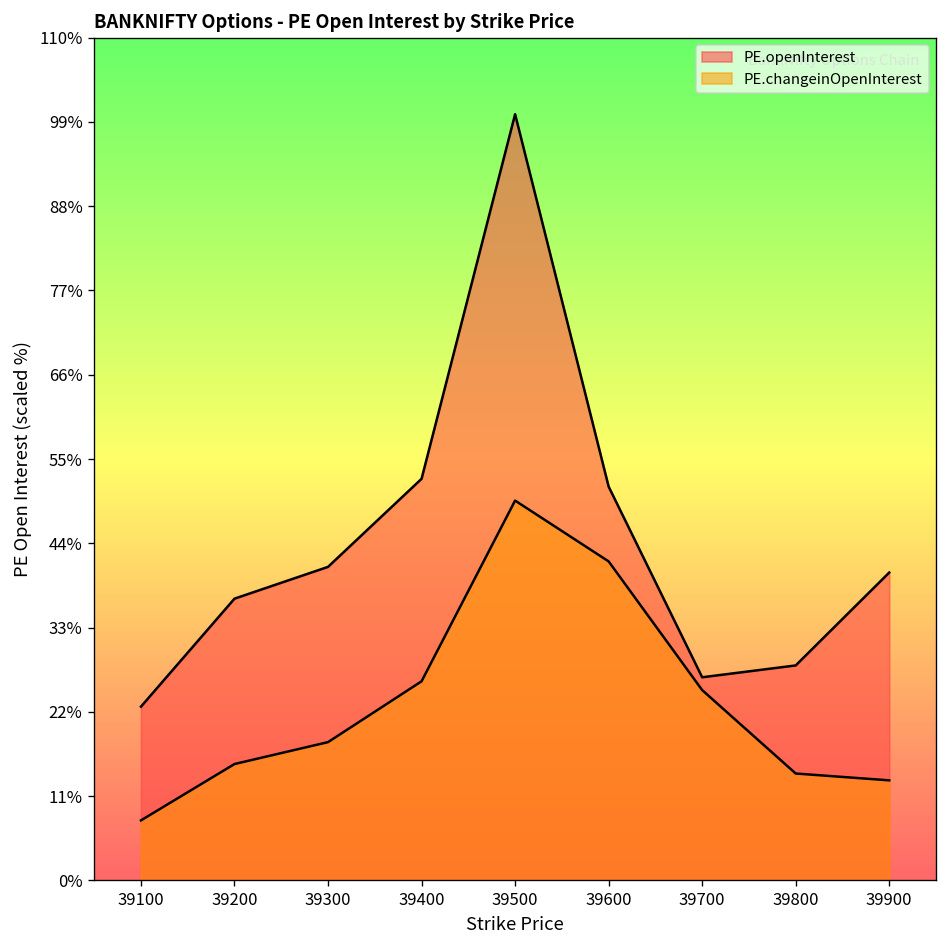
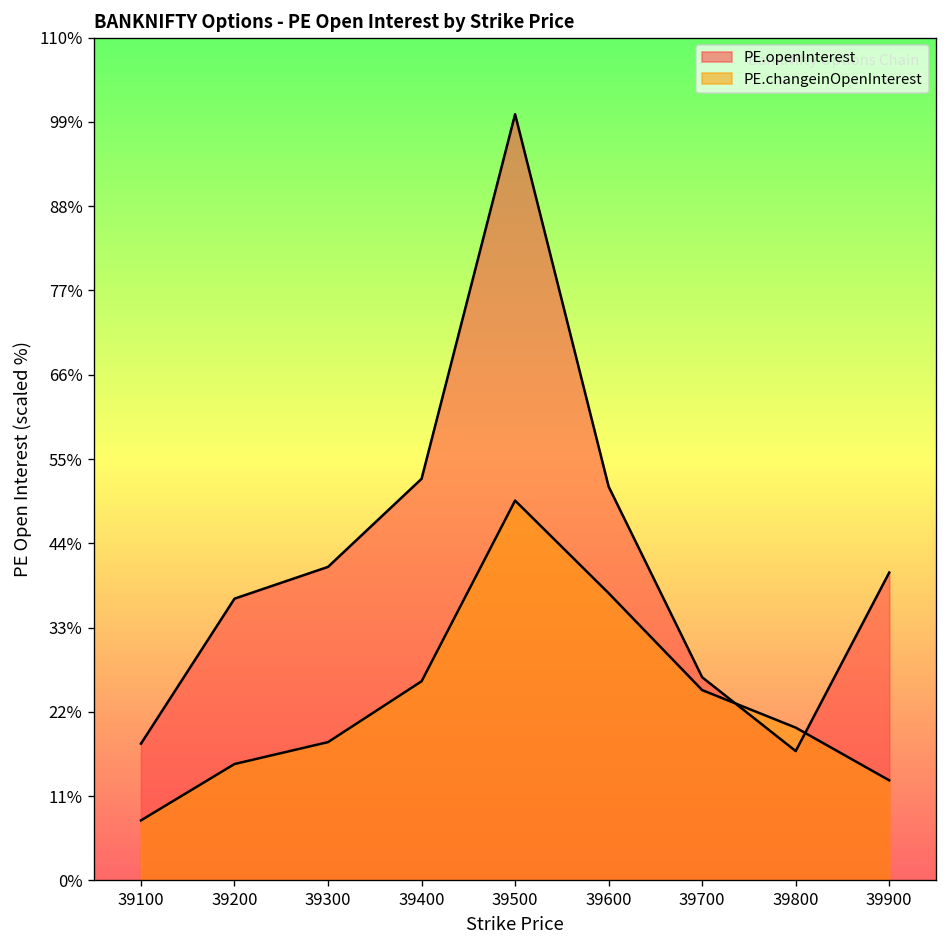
  {
    "PE.openInterest": {
-     "39100": "23%",
+     "39100": "18%",
      "39200": "37%",
      "39300": "41%",
      "39400": "52%",
      "39500": "100%",
      "39600": "51%",
      "39700": "27%",
-     "39800": "28%",
+     "39800": "17%",
      "39900": "40%"
    },
    "PE.changeinOpenInterest": {
      "39100": "8%",
      "39200": "15%",
      "39300": "18%",
      "39400": "26%",
      "39500": "50%",
-     "39600": "42%",
+     "39600": "37%",
      "39700": "25%",
-     "39800": "14%",
+     "39800": "20%",
      "39900": "13%"
    }
  }
